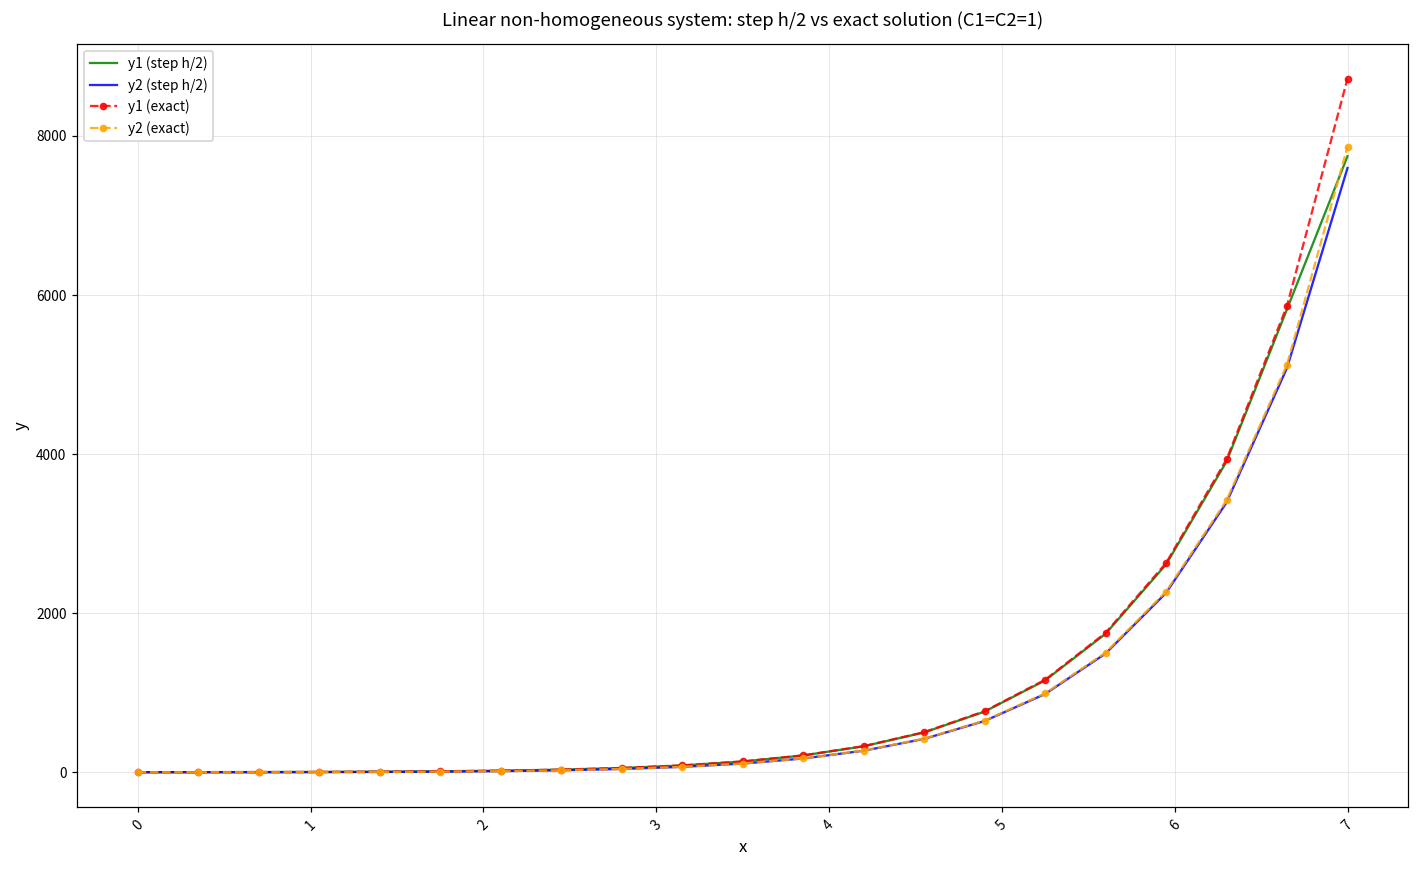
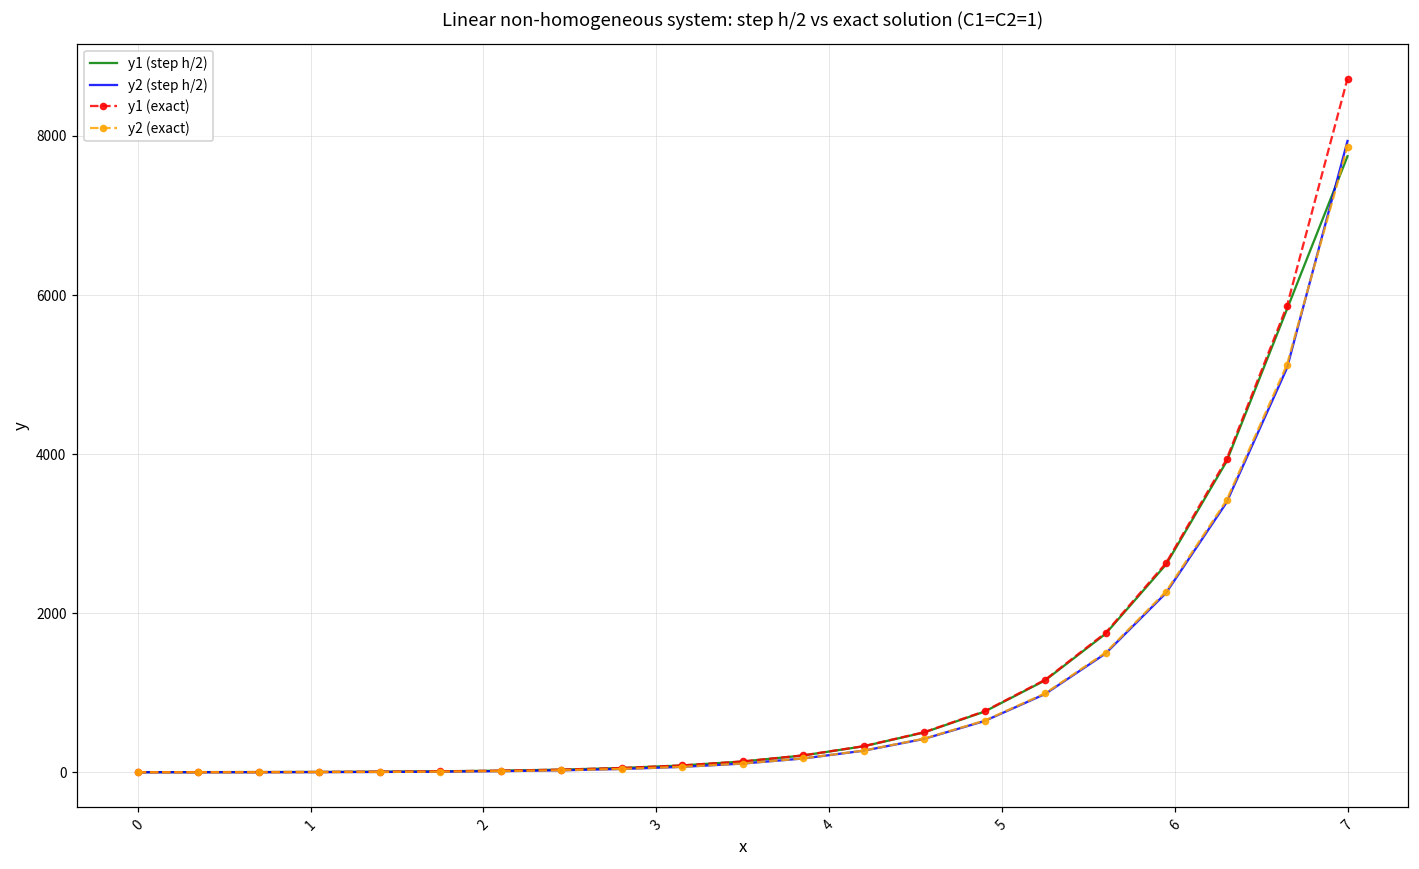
  {
    "y1 (step h/2)": {
      "7": 7700
    },
    "y2 (step h/2)": {
-     "7": 7600
+     "7": 7900
    },
    "y1 (exact)": {
      "7": 8700
    },
    "y2 (exact)": {
      "7": 7900
    }
  }
